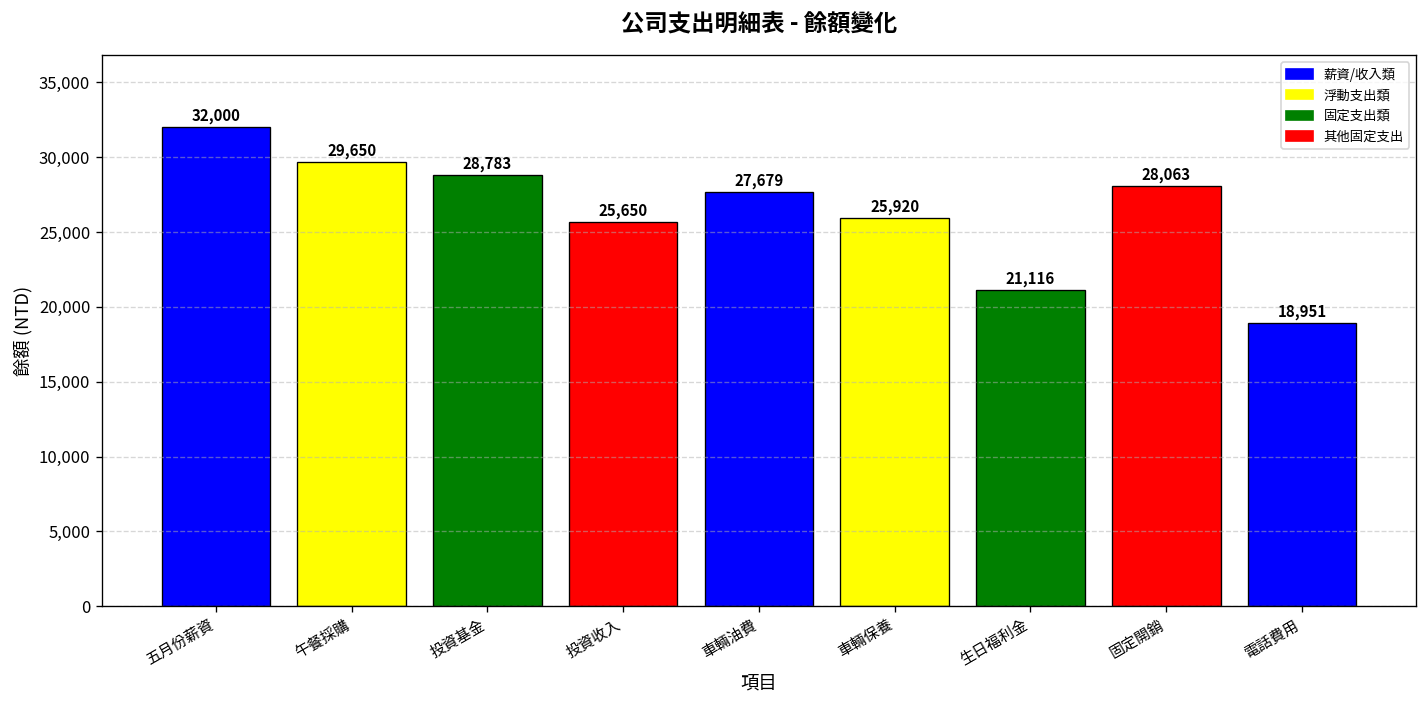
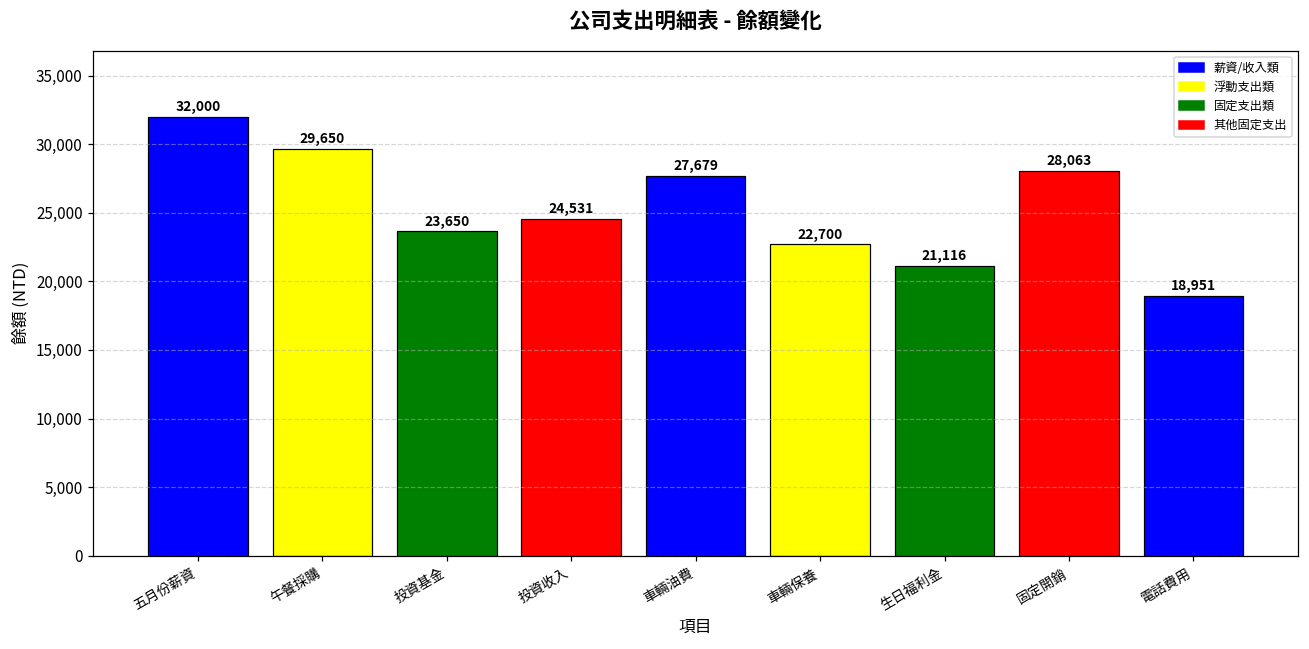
  {
    "五月份薪資": "32,000",
    "午餐採購": "29,650",
-   "投資基金": "28,783",
-   "投資收入": "25,650",
+   "投資基金": "23,650",
+   "投資收入": "24,531",
    "車輛油費": "27,679",
-   "車輛保養": "25,920",
+   "車輛保養": "22,700",
    "生日福利金": "21,116",
    "固定開銷": "28,063",
    "電話費用": "18,951"
  }
